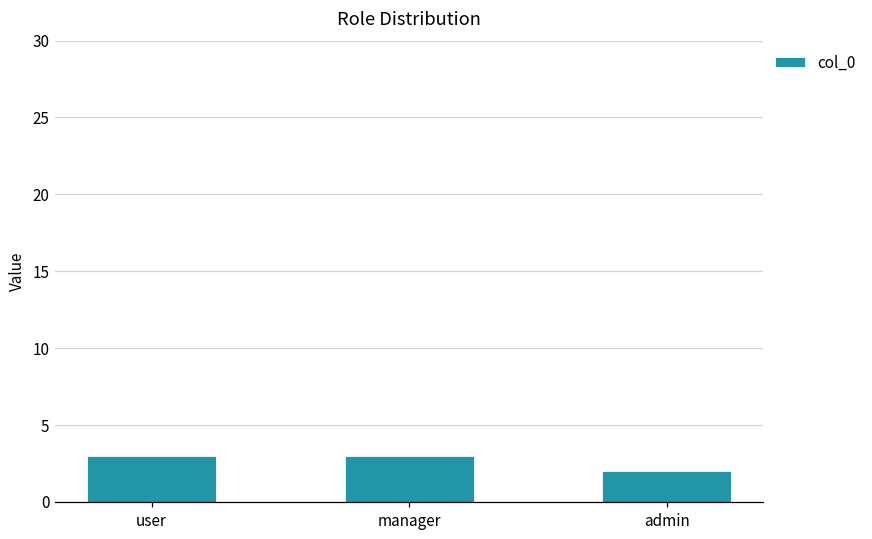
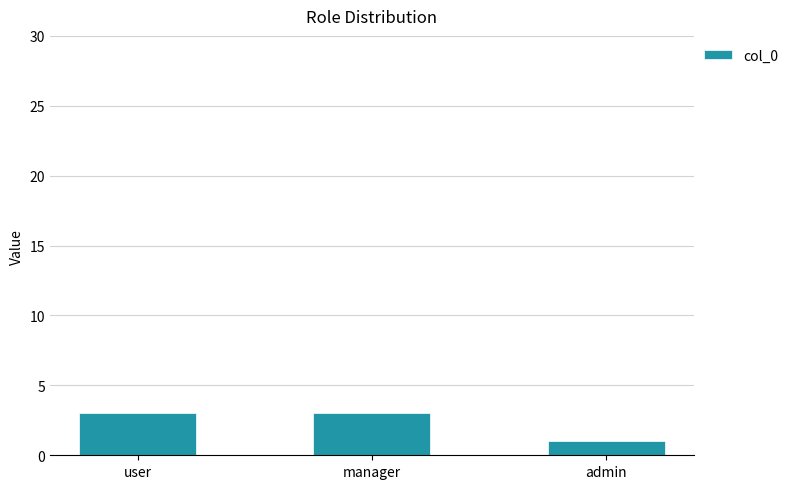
  {
    "user": 3,
    "manager": 3,
-   "admin": 2
+   "admin": 1
  }
